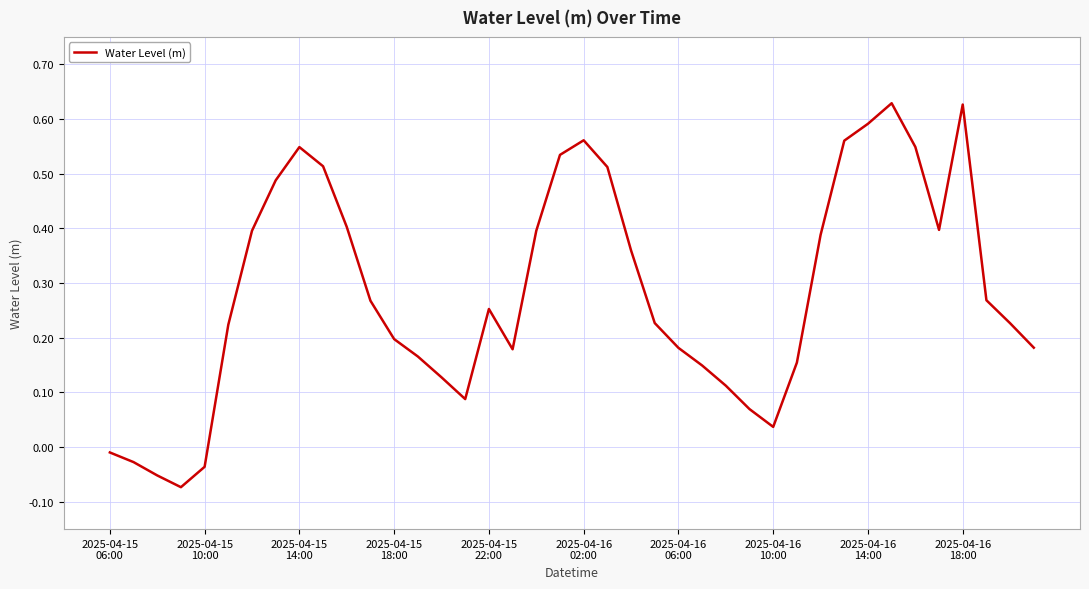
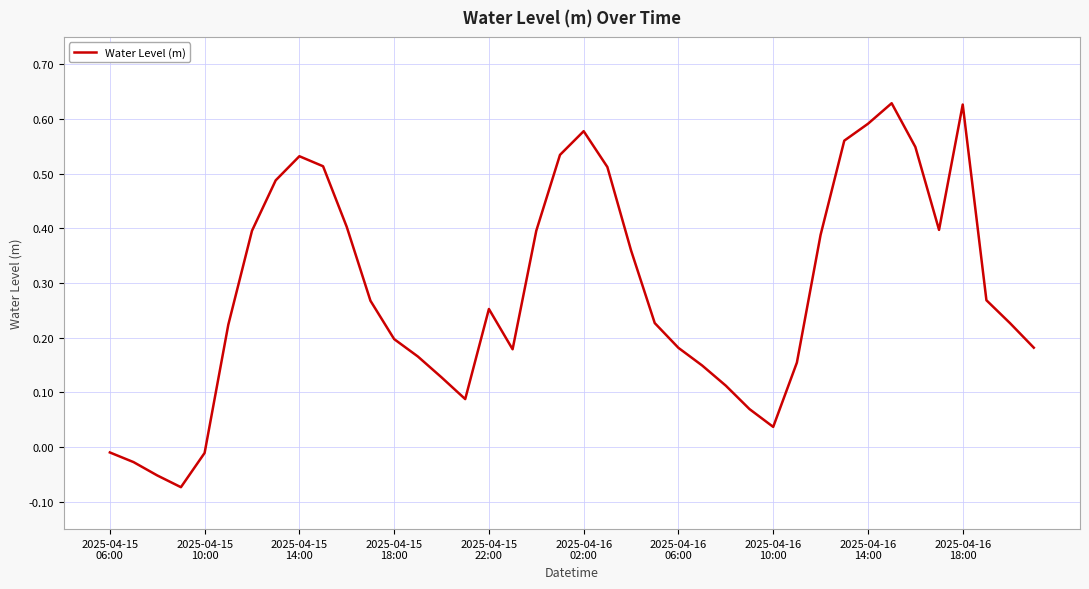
  {
    "2025-04-15 06:00": -0.01,
-   "2025-04-15 10:00": -0.04,
-   "2025-04-15 14:00": 0.55,
+   "2025-04-15 10:00": -0.01,
+   "2025-04-15 14:00": 0.53,
    "2025-04-15 18:00": 0.20,
    "2025-04-15 22:00": 0.25,
-   "2025-04-16 02:00": 0.56,
+   "2025-04-16 02:00": 0.58,
    "2025-04-16 06:00": 0.18,
    "2025-04-16 10:00": 0.04,
    "2025-04-16 14:00": 0.59,
    "2025-04-16 18:00": 0.63
  }
